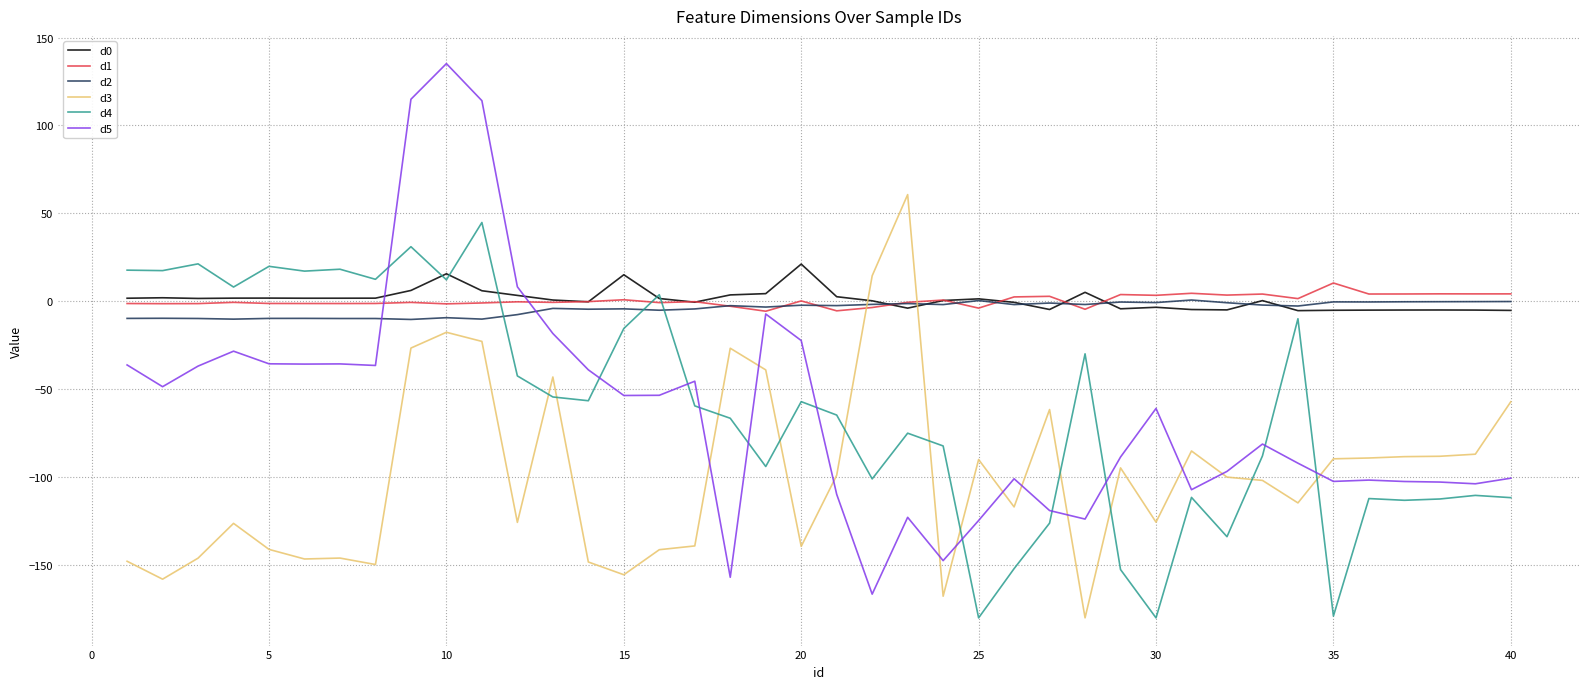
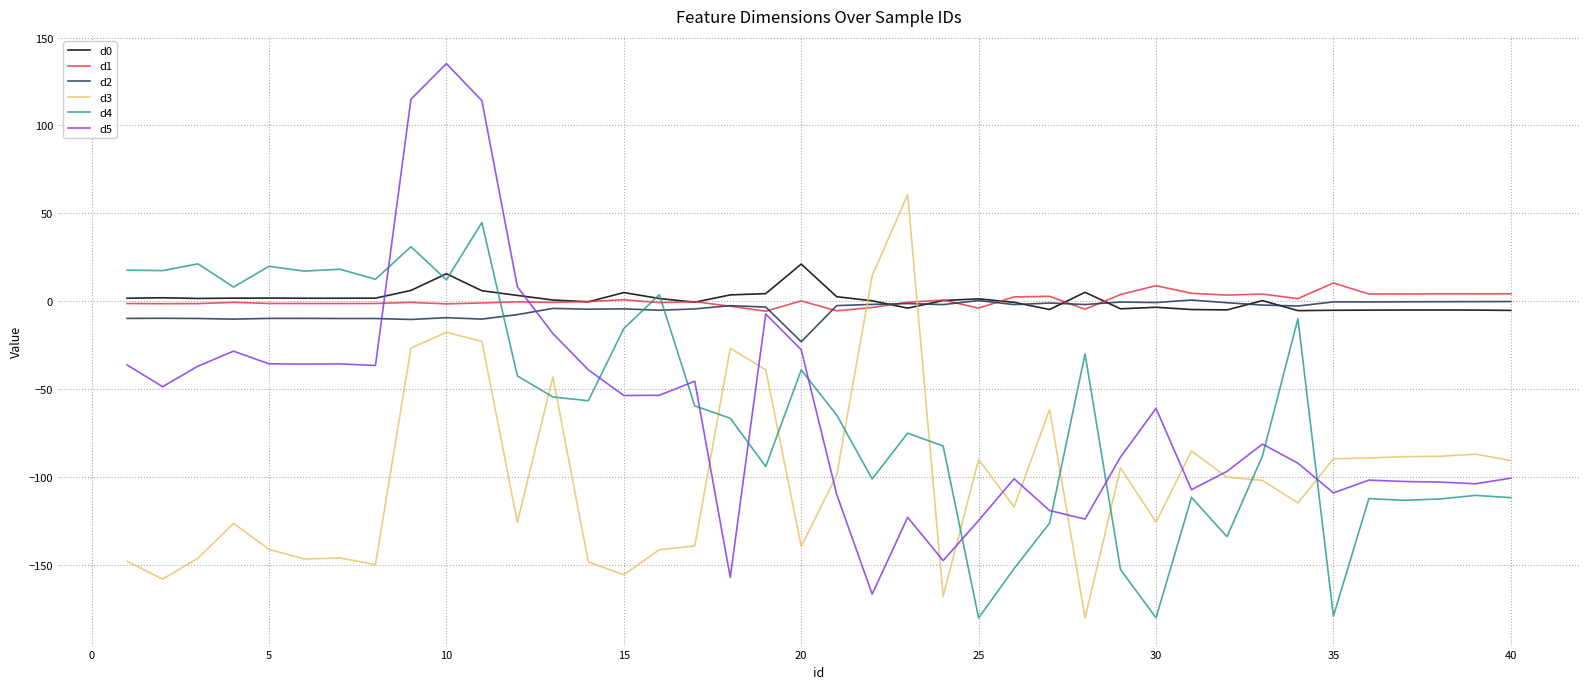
  {
    "d0": {
      "5": 2,
      "10": 16,
-     "15": 15,
+     "15": 5,
      "20": 21,
      "30": -3,
      "35": -5,
      "40": -5
    },
    "d1": {
      "5": -1,
      "10": -1,
      "15": 1,
      "20": 0,
      "25": -4,
-     "30": 3,
+     "30": 9,
      "35": 10,
      "40": 4
    },
    "d2": {
      "5": -10,
      "10": -9,
      "15": -4,
-     "20": -2,
+     "20": -23,
      "30": -1,
      "35": 0,
      "40": 0
    },
    "d3": {
      "5": -141,
      "10": -18,
      "15": -155,
      "20": -139,
      "25": -90,
      "30": -126,
      "35": -90,
-     "40": -57
+     "40": -90
    },
    "d4": {
      "5": 20,
      "10": 12,
      "15": -15,
-     "20": -57,
+     "20": -39,
      "25": -180,
      "30": -180,
      "35": -179,
      "40": -112
    },
    "d5": {
      "5": -36,
      "10": 135,
      "15": -54,
-     "20": -22,
+     "20": -28,
      "25": -125,
      "30": -61,
-     "35": -102,
+     "35": -109,
      "40": -101
    }
  }
